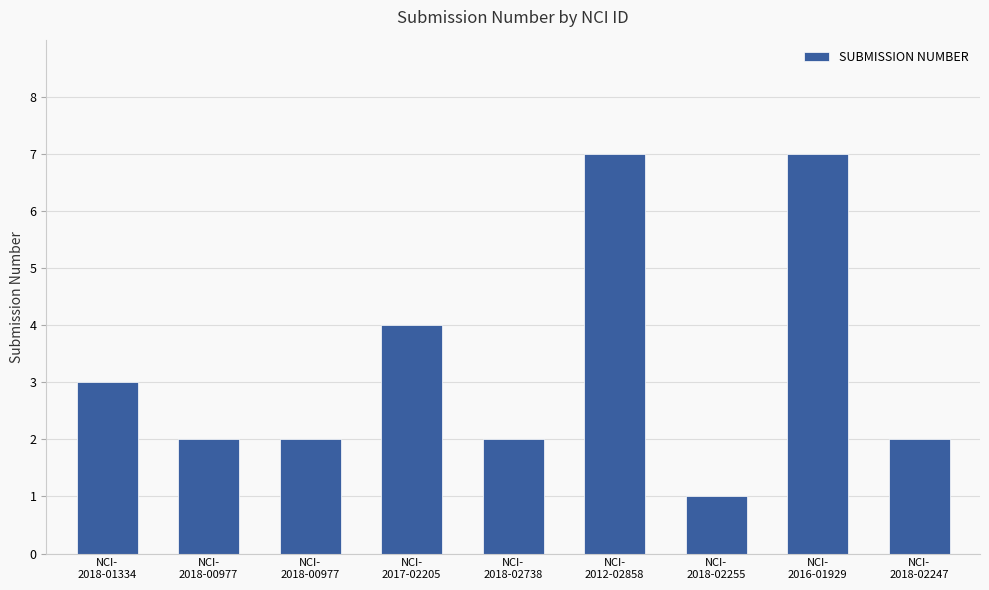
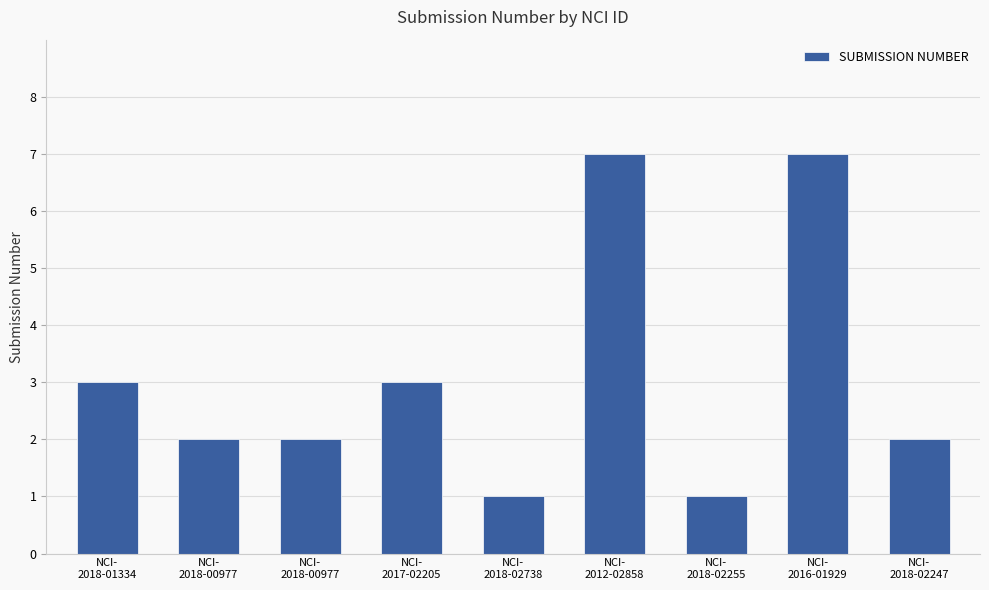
  {
    "NCI- 2018-01334": 3,
-   "NCI- 2017-02205": 4,
-   "NCI- 2018-02738": 2,
+   "NCI- 2017-02205": 3,
+   "NCI- 2018-02738": 1,
    "NCI- 2012-02858": 7,
    "NCI- 2018-02255": 1,
    "NCI- 2016-01929": 7,
    "NCI- 2018-02247": 2
  }
